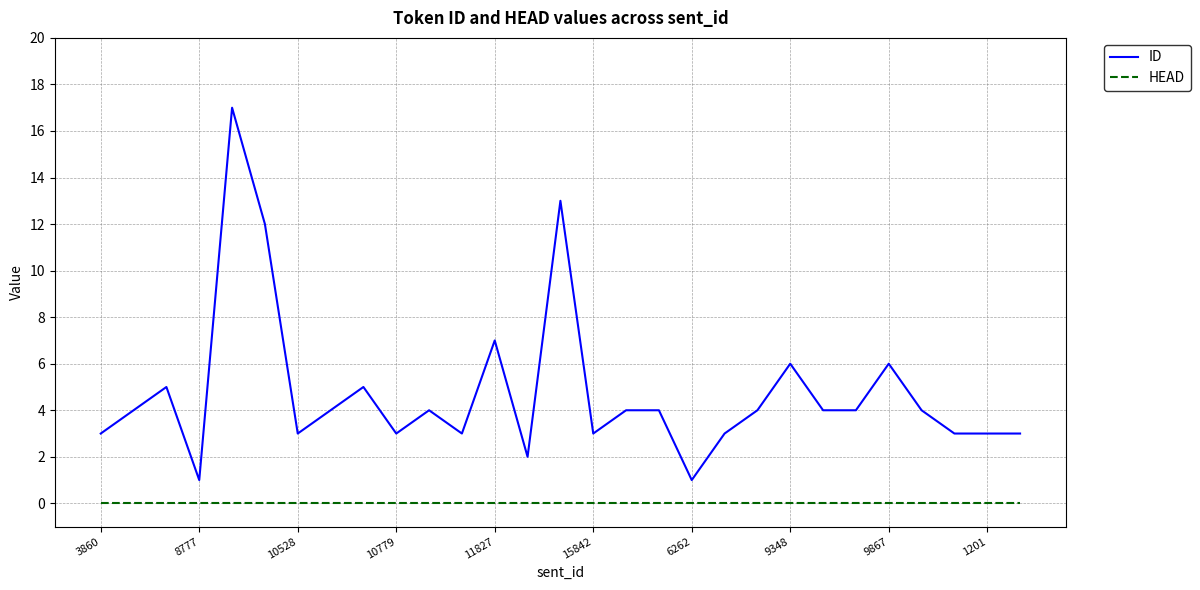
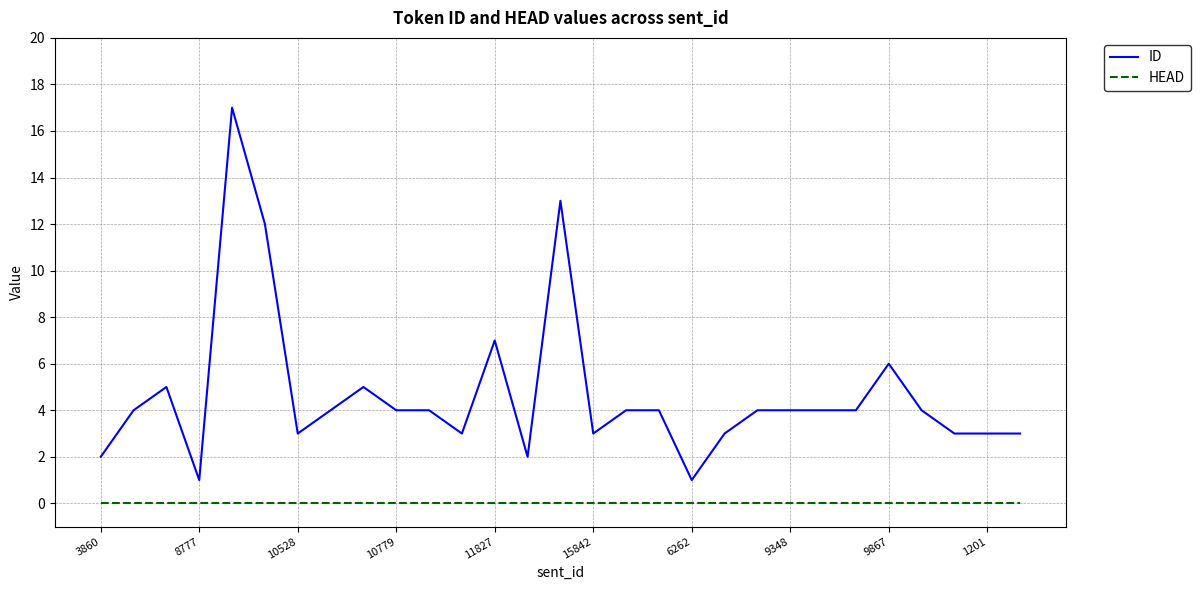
  {
    "ID": {
-     "3860": 3,
+     "3860": 2,
      "8777": 1,
      "10528": 3,
-     "10779": 3,
+     "10779": 4,
      "11827": 7,
      "15842": 3,
      "6262": 1,
-     "9348": 6,
+     "9348": 4,
      "9867": 6,
      "1201": 3
    },
    "HEAD": {
      "3860": 0,
      "8777": 0,
      "10528": 0,
      "10779": 0,
      "11827": 0,
      "15842": 0,
      "6262": 0,
      "9348": 0,
      "9867": 0,
      "1201": 0
    }
  }
